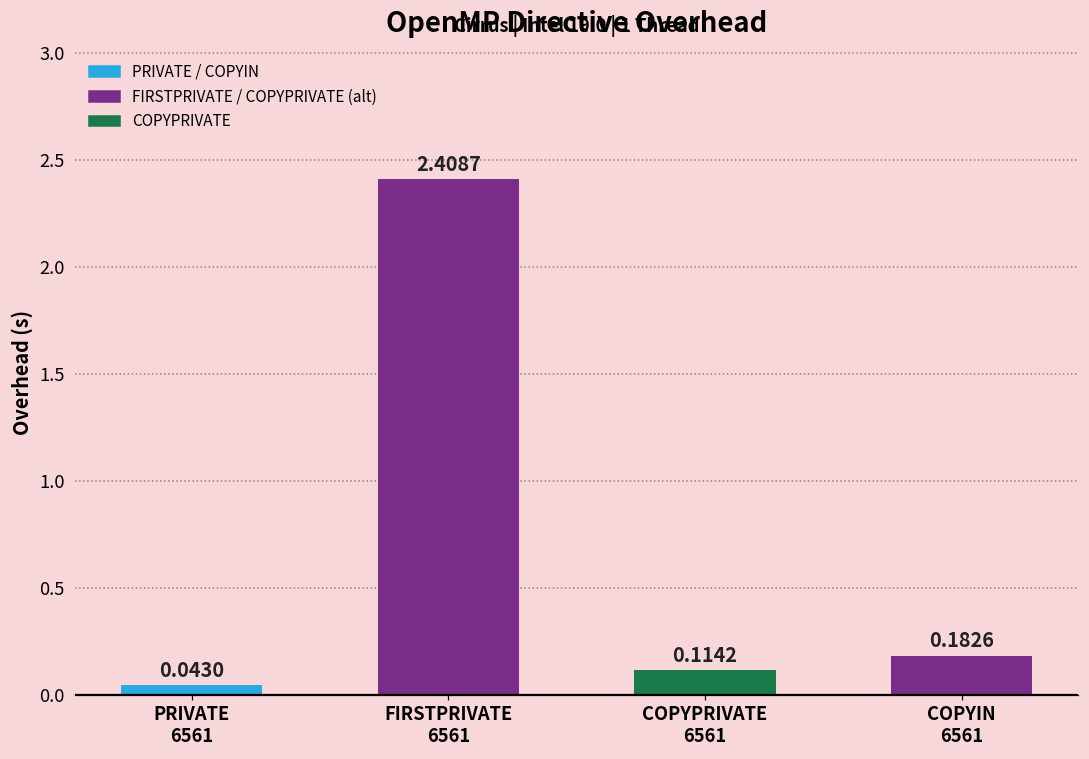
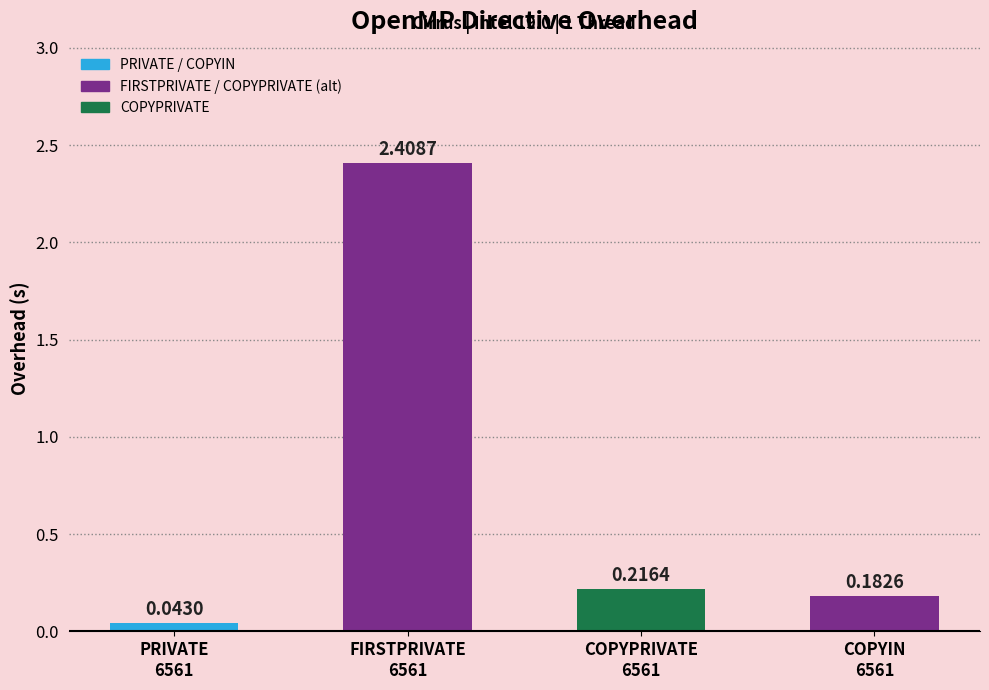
  {
    "PRIVATE 6561": 0.0430,
    "FIRSTPRIVATE 6561": 2.4087,
-   "COPYPRIVATE 6561": 0.1142,
+   "COPYPRIVATE 6561": 0.2164,
    "COPYIN 6561": 0.1826
  }
